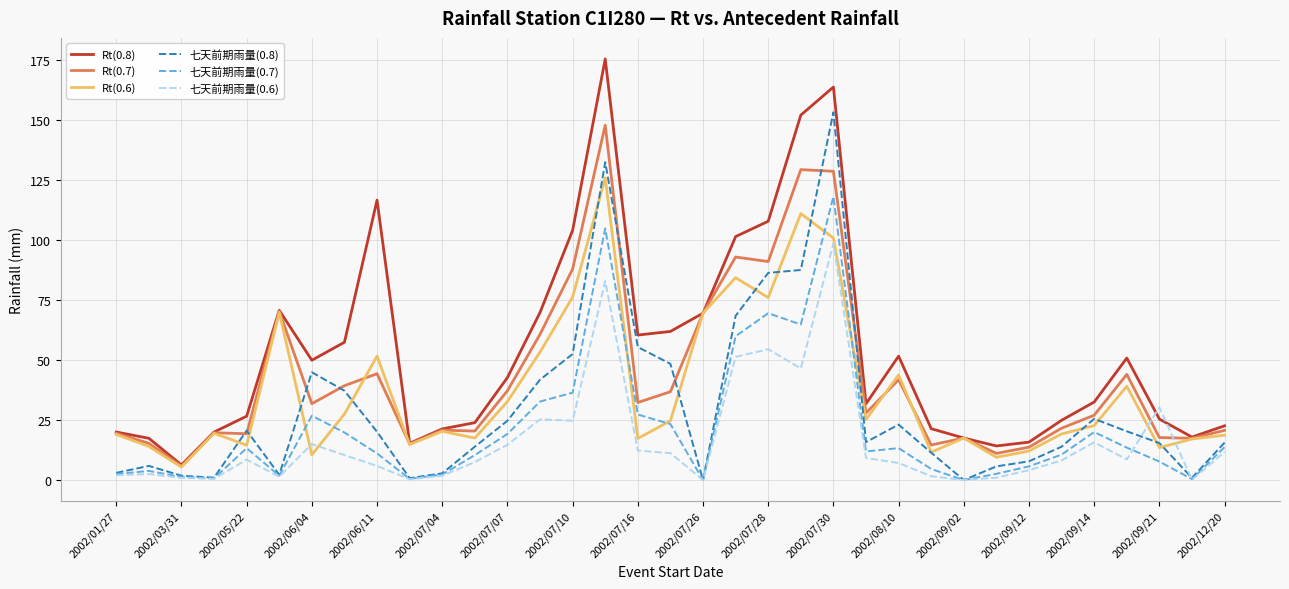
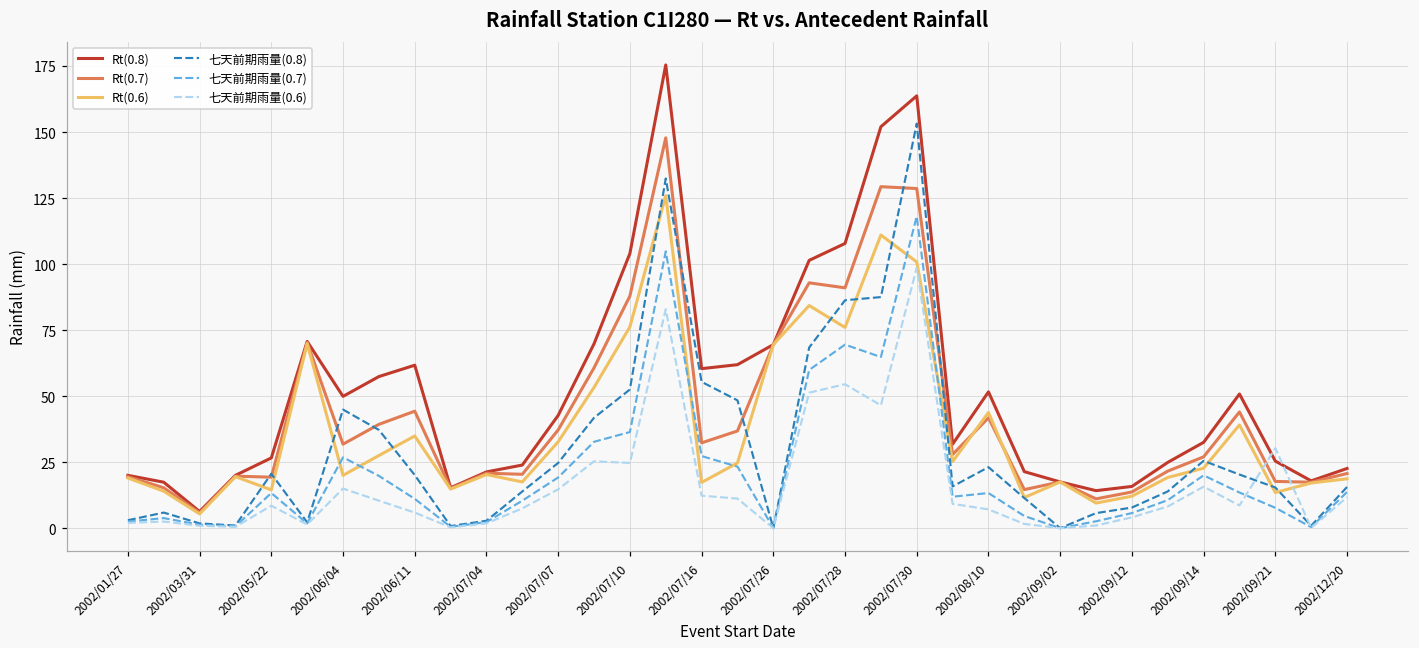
  {
    "Rt(0.8)": {
      "2002/05/22": 27,
      "2002/06/04": 50,
-     "2002/06/11": 117,
+     "2002/06/11": 62,
      "2002/07/07": 43,
      "2002/07/10": 104,
      "2002/07/16": 60,
      "2002/07/28": 108,
      "2002/07/30": 164,
      "2002/08/10": 52,
      "2002/09/12": 16,
      "2002/09/14": 33,
      "2002/09/21": 25,
      "2002/12/20": 23
    },
    "Rt(0.7)": {
      "2002/05/22": 19,
      "2002/06/04": 32,
      "2002/06/11": 44,
      "2002/07/07": 37,
      "2002/07/10": 88,
      "2002/07/16": 32,
      "2002/07/28": 91,
      "2002/07/30": 129,
      "2002/08/10": 42,
      "2002/09/12": 14,
      "2002/09/14": 27,
      "2002/09/21": 18,
      "2002/12/20": 21
    },
    "Rt(0.6)": {
      "2002/05/22": 15,
-     "2002/06/04": 11,
-     "2002/06/11": 52,
+     "2002/06/04": 20,
+     "2002/06/11": 35,
      "2002/07/07": 33,
      "2002/07/10": 76,
      "2002/07/16": 17,
      "2002/07/28": 76,
      "2002/07/30": 101,
      "2002/08/10": 44,
      "2002/09/12": 12,
      "2002/09/14": 23,
      "2002/09/21": 14,
      "2002/12/20": 19
    },
    "七天前期雨量(0.8)": {
      "2002/05/22": 21,
      "2002/06/04": 45,
      "2002/06/11": 20,
      "2002/07/07": 25,
      "2002/07/10": 53,
      "2002/07/16": 55,
      "2002/07/28": 86,
      "2002/07/30": 153,
      "2002/08/10": 23,
      "2002/09/12": 8,
      "2002/09/14": 26,
      "2002/09/21": 15,
      "2002/12/20": 16
    },
    "七天前期雨量(0.7)": {
      "2002/05/22": 13,
      "2002/06/04": 27,
      "2002/06/11": 11,
      "2002/07/07": 19,
      "2002/07/10": 36,
      "2002/07/16": 27,
      "2002/07/28": 70,
      "2002/07/30": 118,
      "2002/08/10": 13,
      "2002/09/12": 6,
      "2002/09/14": 20,
      "2002/09/21": 8,
      "2002/12/20": 14
    },
    "七天前期雨量(0.6)": {
      "2002/05/22": 9,
      "2002/06/04": 15,
      "2002/06/11": 6,
      "2002/07/07": 15,
      "2002/07/10": 25,
      "2002/07/16": 12,
      "2002/07/28": 55,
      "2002/07/30": 99,
      "2002/08/10": 7,
      "2002/09/12": 4,
      "2002/09/14": 16,
      "2002/09/21": 30,
      "2002/12/20": 12
    }
  }
